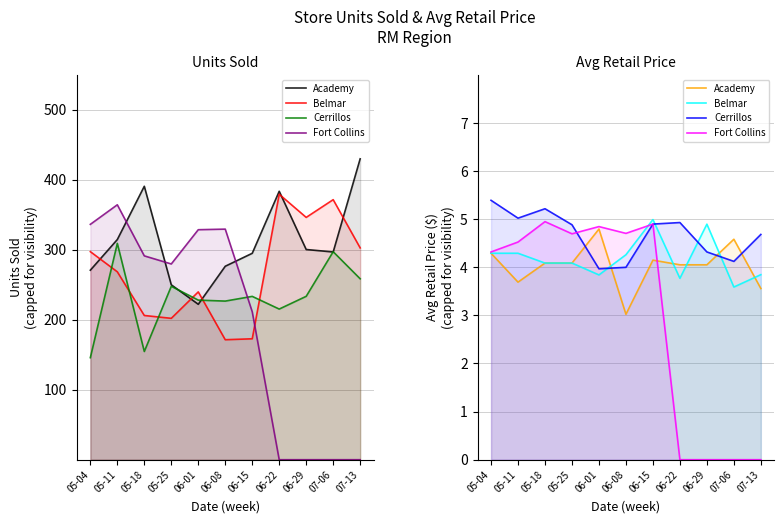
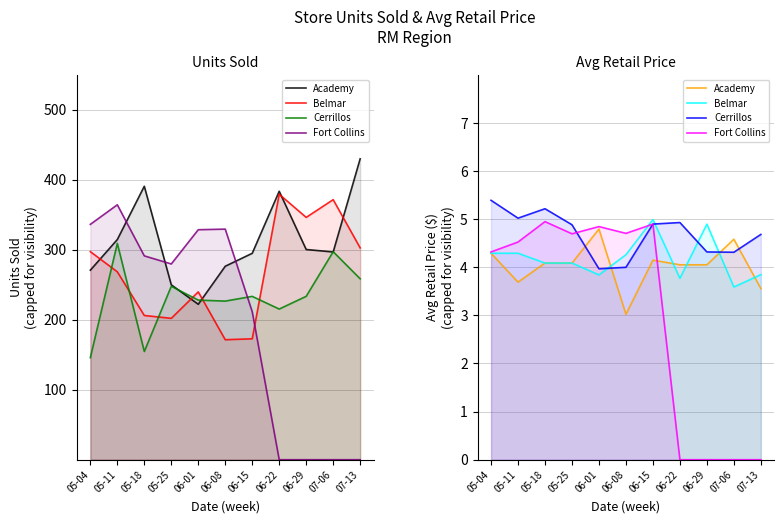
  {
    "Avg Retail Price": {
      "Academy": {
        "05-11": 3.7,
        "06-08": 3.0,
        "06-15": 4.1,
        "06-22": 4.1,
        "06-29": 4.1,
        "07-06": 4.6,
        "07-13": 3.6
      },
      "Belmar": {
        "05-11": 4.3,
        "06-01": 3.8,
        "06-08": 4.3,
        "06-15": 5.0,
        "06-22": 3.8,
        "06-29": 4.9,
        "07-06": 3.6,
        "07-13": 3.8
      },
      "Cerrillos": {
        "05-04": 5.4,
        "05-11": 5.0,
        "05-18": 5.2,
        "05-25": 4.9,
        "06-01": 4.0,
        "06-08": 4.0,
        "06-22": 4.9,
        "06-29": 4.3,
-       "07-06": 4.1,
+       "07-06": 4.3,
        "07-13": 4.7
      },
      "Fort Collins": {
        "05-11": 4.5,
        "05-18": 4.9,
        "05-25": 4.7,
        "06-08": 4.7,
        "06-22": 0.0,
        "06-29": 0.0,
        "07-06": 0.0,
        "07-13": 0.0
      }
    }
  }
